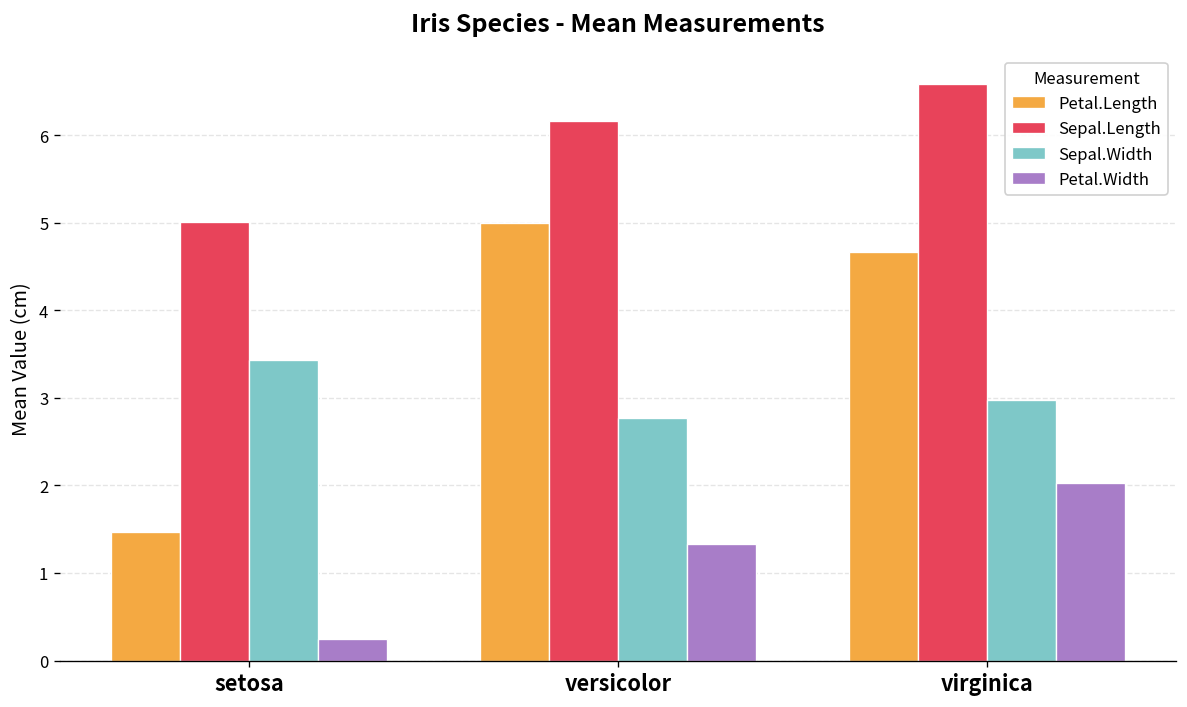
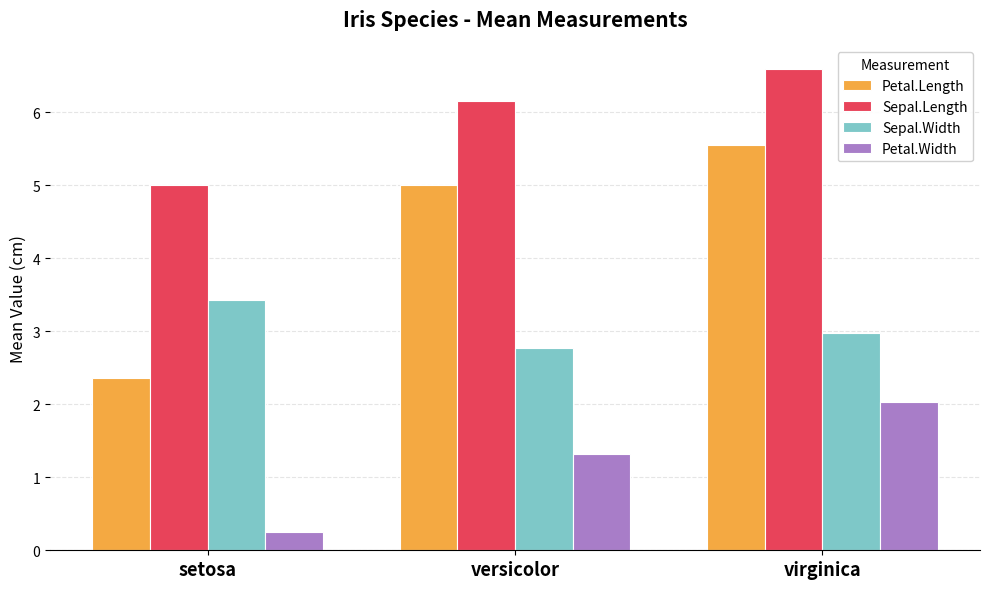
  {
    "Petal.Length": {
-     "setosa": 1.5,
+     "setosa": 2.4,
      "versicolor": 5.0,
-     "virginica": 4.7
+     "virginica": 5.6
    },
    "Sepal.Length": {
      "setosa": 5.0,
      "versicolor": 6.2,
      "virginica": 6.6
    },
    "Sepal.Width": {
      "setosa": 3.4,
      "versicolor": 2.8,
      "virginica": 3.0
    },
    "Petal.Width": {
      "setosa": 0.2,
      "versicolor": 1.3,
      "virginica": 2.0
    }
  }
